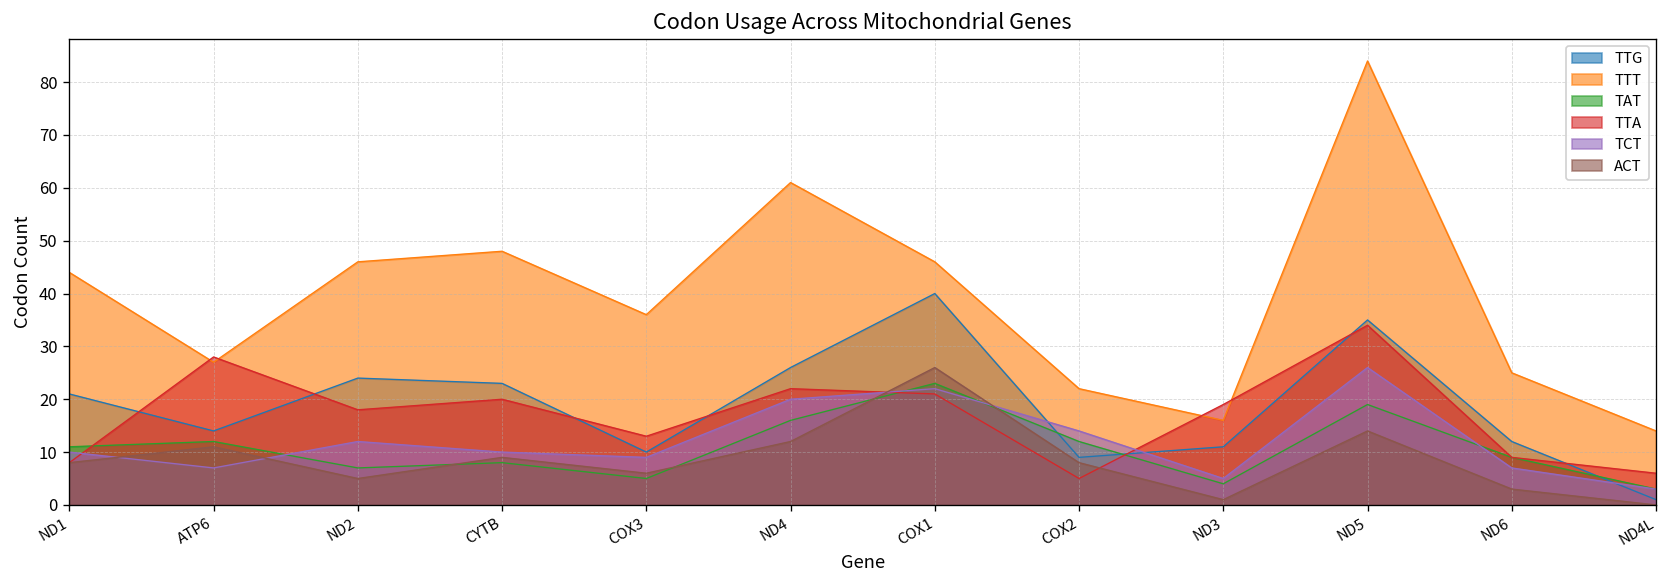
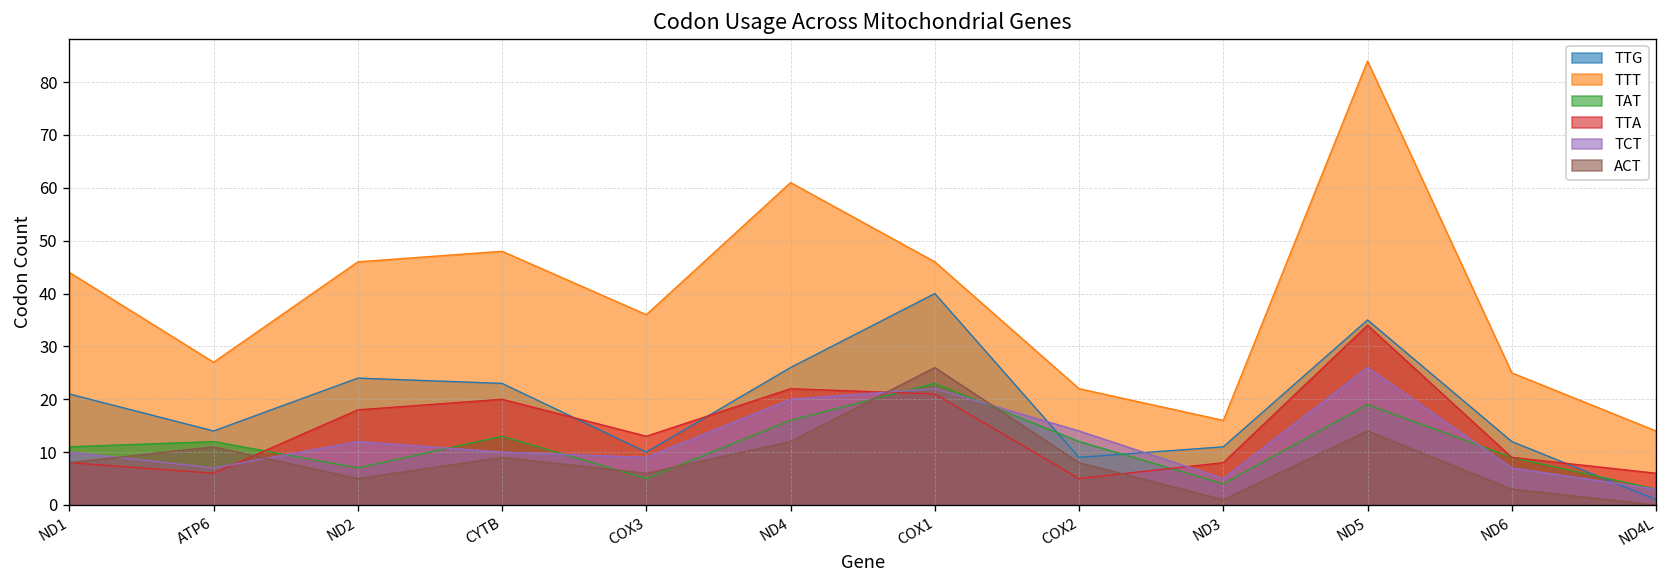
  {
    "TTG": {
      "ND1": 21,
      "ATP6": 14,
      "ND2": 24,
      "CYTB": 23,
      "COX3": 10,
      "ND4": 26,
      "COX1": 40,
      "COX2": 9,
      "ND3": 11,
      "ND5": 35,
      "ND6": 12,
      "ND4L": 1
    },
    "TTT": {
      "ND1": 44,
      "ATP6": 27,
      "ND2": 46,
      "CYTB": 48,
      "COX3": 36,
      "ND4": 61,
      "COX1": 46,
      "COX2": 22,
      "ND3": 16,
      "ND5": 84,
      "ND6": 25,
      "ND4L": 14
    },
    "TAT": {
      "ND1": 11,
      "ATP6": 12,
      "ND2": 7,
-     "CYTB": 8,
+     "CYTB": 13,
      "COX3": 5,
      "ND4": 16,
      "COX1": 23,
      "COX2": 12,
      "ND3": 4,
      "ND5": 19
    },
    "TTA": {
-     "ATP6": 28,
+     "ATP6": 6,
      "ND2": 18,
      "CYTB": 20,
      "COX3": 13,
      "ND4": 22,
      "COX1": 21,
      "COX2": 5,
-     "ND3": 19,
+     "ND3": 8,
      "ND5": 34,
      "ND4L": 6
    },
    "TCT": {
      "ND1": 10,
      "ATP6": 7,
      "ND2": 12,
      "CYTB": 10,
      "COX3": 9,
      "ND4": 20,
      "COX1": 22,
      "COX2": 14,
      "ND3": 5,
      "ND5": 26,
      "ND6": 7
    },
    "ACT": {
      "ATP6": 11,
      "ND2": 5,
      "CYTB": 9,
      "COX3": 6,
      "ND4": 12,
      "COX1": 26,
      "COX2": 8,
      "ND3": 1,
      "ND5": 14,
      "ND6": 3,
      "ND4L": 0
    }
  }
